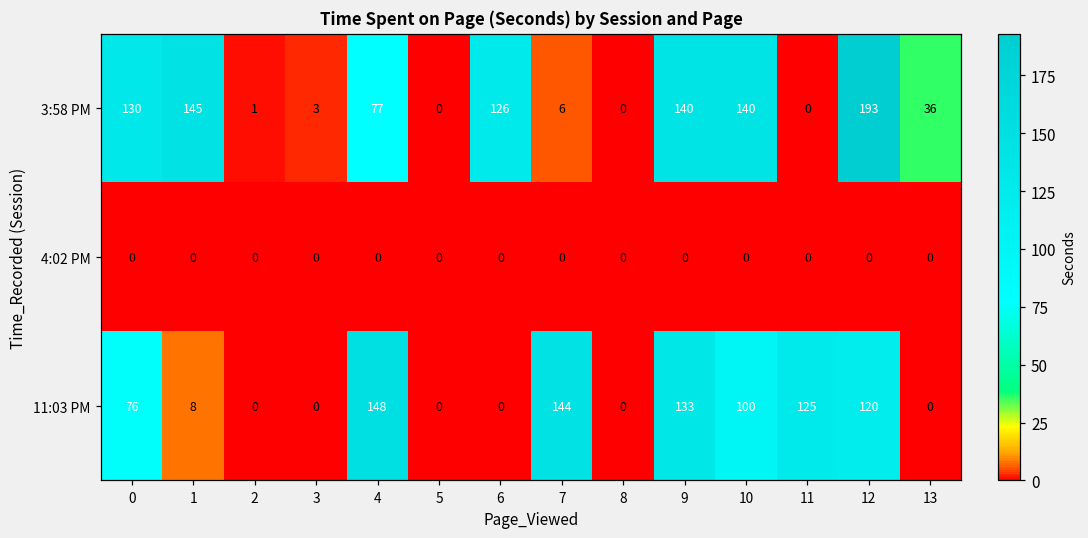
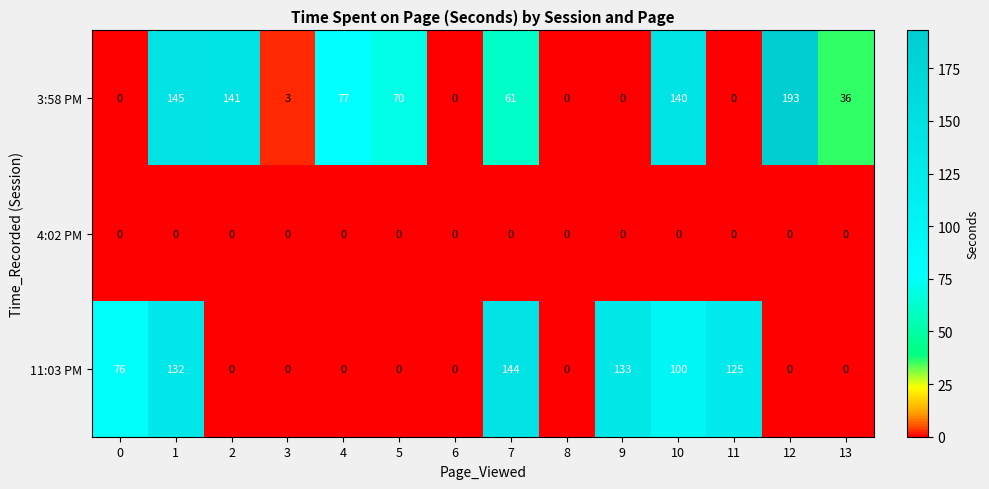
  {
    "3:58 PM": {
-     "0": 130,
+     "0": 0,
      "1": 145,
-     "2": 1,
+     "2": 141,
      "3": 3,
      "4": 77,
-     "5": 0,
-     "6": 126,
-     "7": 6,
+     "5": 70,
+     "6": 0,
+     "7": 61,
      "8": 0,
-     "9": 140,
+     "9": 0,
      "10": 140,
      "11": 0,
      "12": 193,
      "13": 36
    },
    "4:02 PM": {
      "0": 0,
      "1": 0,
      "2": 0,
      "3": 0,
      "4": 0,
      "5": 0,
      "6": 0,
      "7": 0,
      "8": 0,
      "9": 0,
      "10": 0,
      "11": 0,
      "12": 0,
      "13": 0
    },
    "11:03 PM": {
      "0": 76,
-     "1": 8,
+     "1": 132,
      "2": 0,
      "3": 0,
-     "4": 148,
+     "4": 0,
      "5": 0,
      "6": 0,
      "7": 144,
      "8": 0,
      "9": 133,
      "10": 100,
      "11": 125,
-     "12": 120,
+     "12": 0,
      "13": 0
    }
  }
